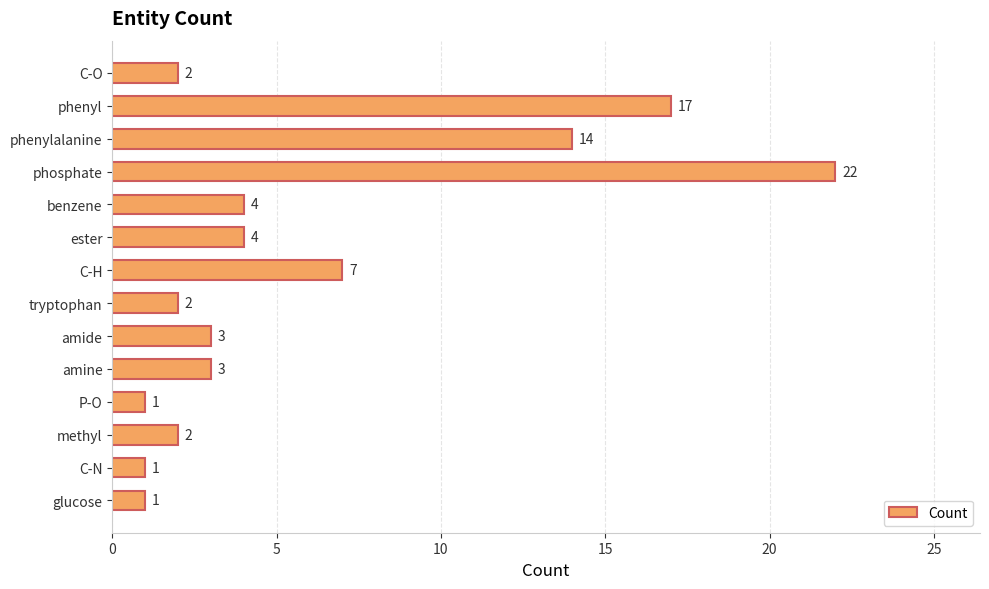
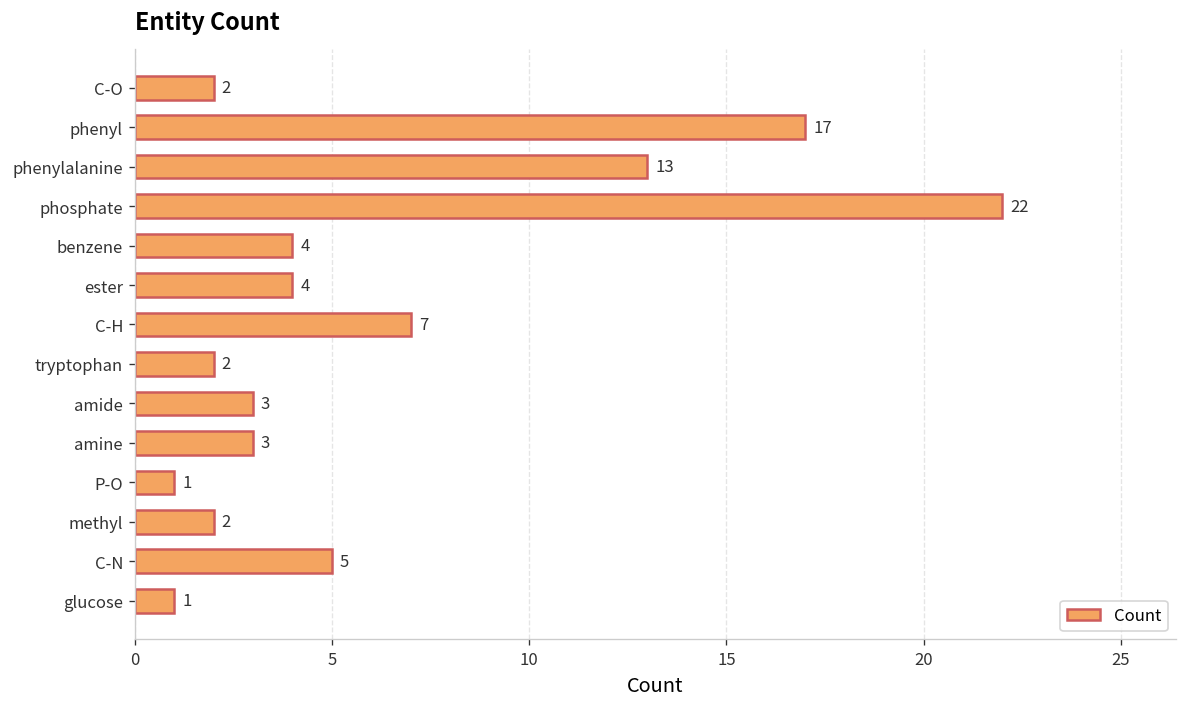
  {
    "C-O": 2,
    "phenyl": 17,
-   "phenylalanine": 14,
+   "phenylalanine": 13,
    "phosphate": 22,
    "benzene": 4,
    "ester": 4,
    "C-H": 7,
    "tryptophan": 2,
    "amide": 3,
    "amine": 3,
    "P-O": 1,
    "methyl": 2,
-   "C-N": 1,
+   "C-N": 5,
    "glucose": 1
  }
